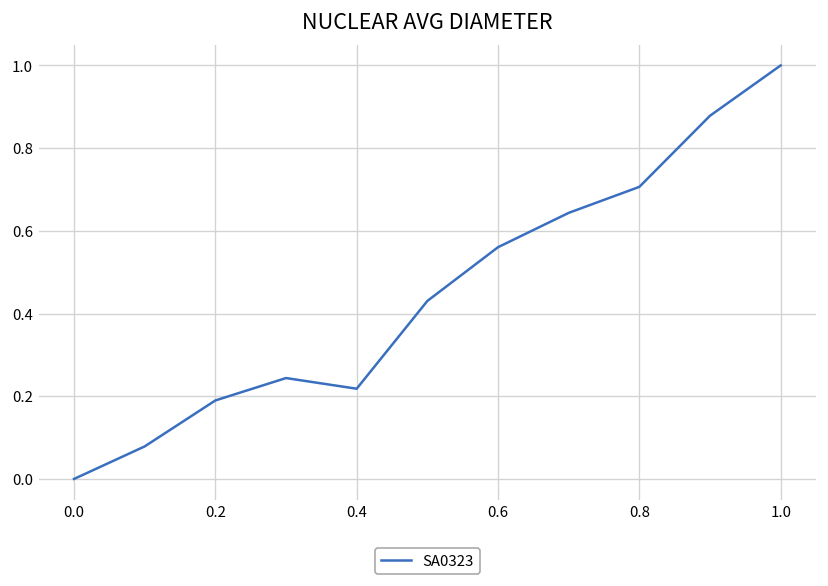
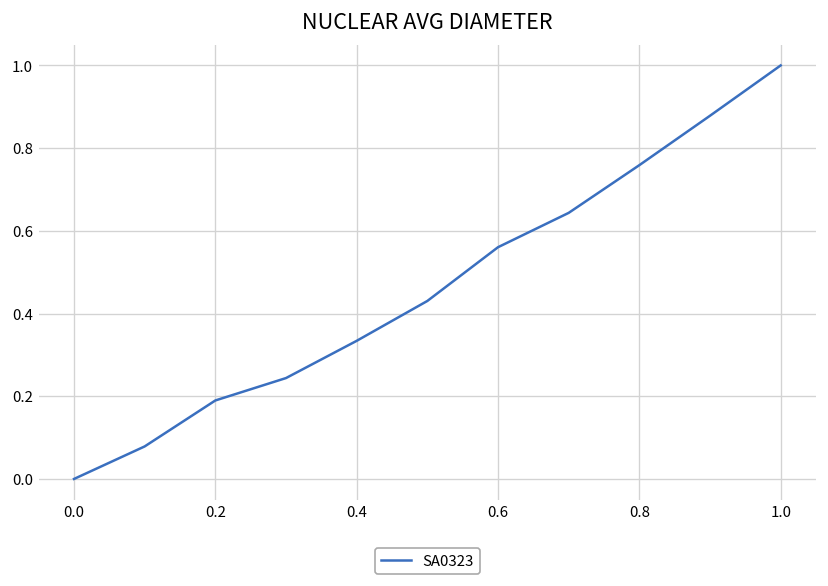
  {
    "0.0": 0.00,
    "0.2": 0.19,
-   "0.4": 0.22,
+   "0.4": 0.33,
    "0.6": 0.56,
-   "0.8": 0.71,
+   "0.8": 0.76,
    "1.0": 1.00
  }
